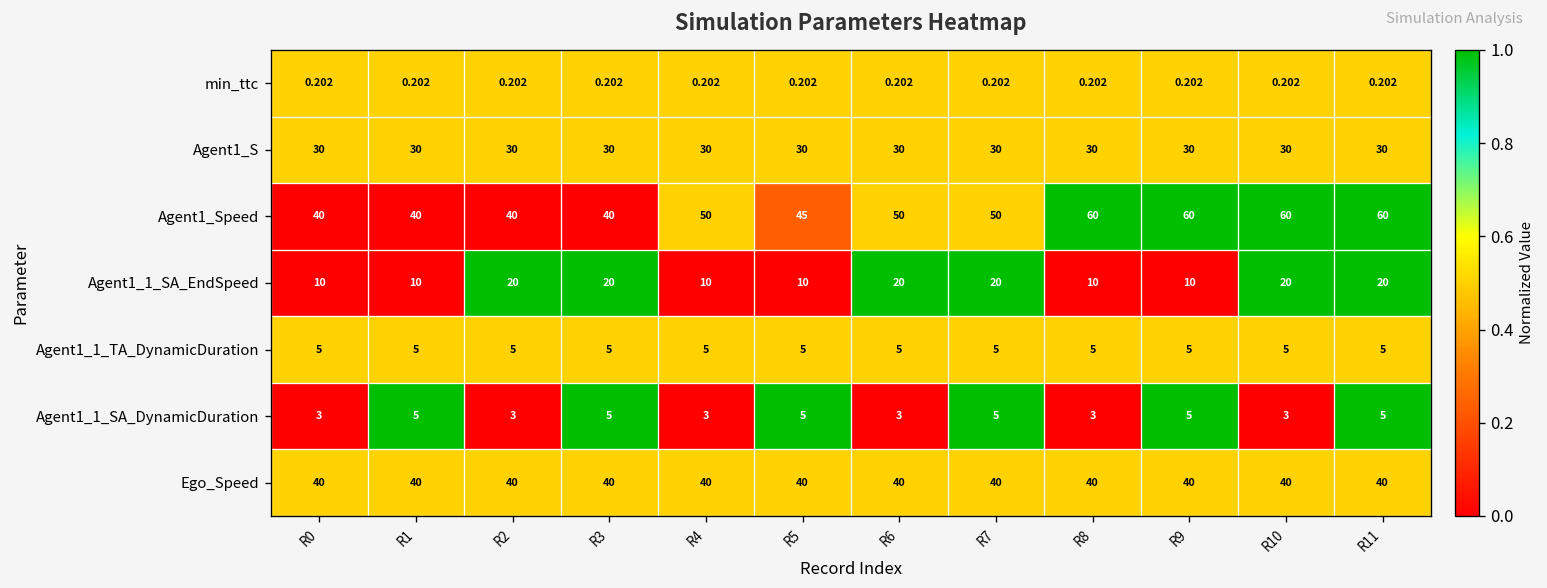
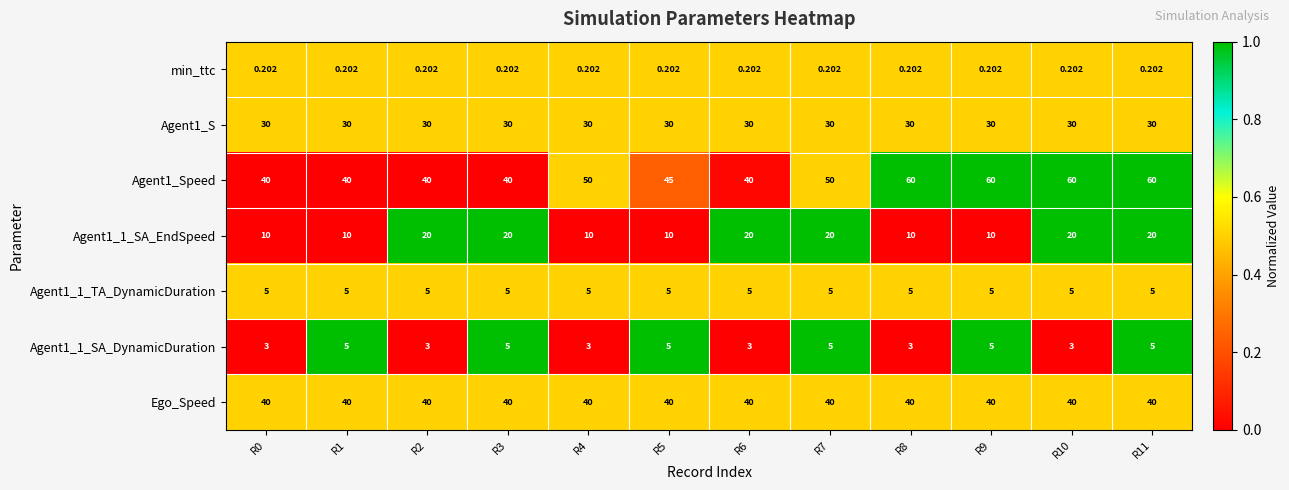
  {
    "min_ttc": {
      "R0": 0.202,
      "R1": 0.202,
      "R2": 0.202,
      "R3": 0.202,
      "R4": 0.202,
      "R5": 0.202,
      "R6": 0.202,
      "R7": 0.202,
      "R8": 0.202,
      "R9": 0.202,
      "R10": 0.202,
      "R11": 0.202
    },
    "Agent1_S": {
      "R0": 30,
      "R1": 30,
      "R2": 30,
      "R3": 30,
      "R4": 30,
      "R5": 30,
      "R6": 30,
      "R7": 30,
      "R8": 30,
      "R9": 30,
      "R10": 30,
      "R11": 30
    },
    "Agent1_Speed": {
      "R0": 40,
      "R1": 40,
      "R2": 40,
      "R3": 40,
      "R4": 50,
      "R5": 45,
-     "R6": 50,
+     "R6": 40,
      "R7": 50,
      "R8": 60,
      "R9": 60,
      "R10": 60,
      "R11": 60
    },
    "Agent1_1_SA_EndSpeed": {
      "R0": 10,
      "R1": 10,
      "R2": 20,
      "R3": 20,
      "R4": 10,
      "R5": 10,
      "R6": 20,
      "R7": 20,
      "R8": 10,
      "R9": 10,
      "R10": 20,
      "R11": 20
    },
    "Agent1_1_TA_DynamicDuration": {
      "R0": 5,
      "R1": 5,
      "R2": 5,
      "R3": 5,
      "R4": 5,
      "R5": 5,
      "R6": 5,
      "R7": 5,
      "R8": 5,
      "R9": 5,
      "R10": 5,
      "R11": 5
    },
    "Agent1_1_SA_DynamicDuration": {
      "R0": 3,
      "R1": 5,
      "R2": 3,
      "R3": 5,
      "R4": 3,
      "R5": 5,
      "R6": 3,
      "R7": 5,
      "R8": 3,
      "R9": 5,
      "R10": 3,
      "R11": 5
    },
    "Ego_Speed": {
      "R0": 40,
      "R1": 40,
      "R2": 40,
      "R3": 40,
      "R4": 40,
      "R5": 40,
      "R6": 40,
      "R7": 40,
      "R8": 40,
      "R9": 40,
      "R10": 40,
      "R11": 40
    }
  }
